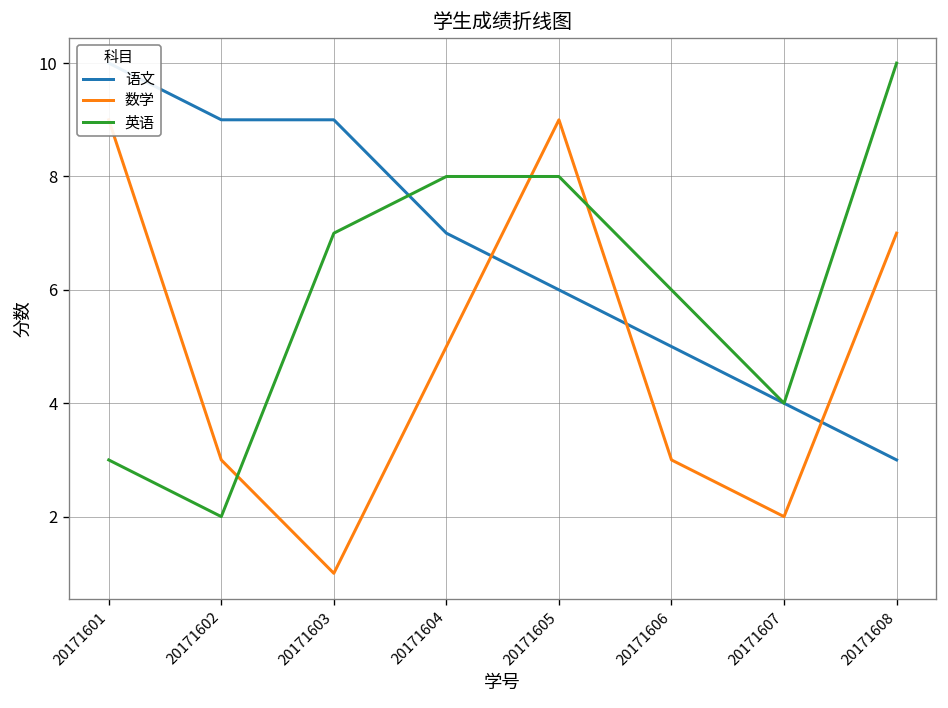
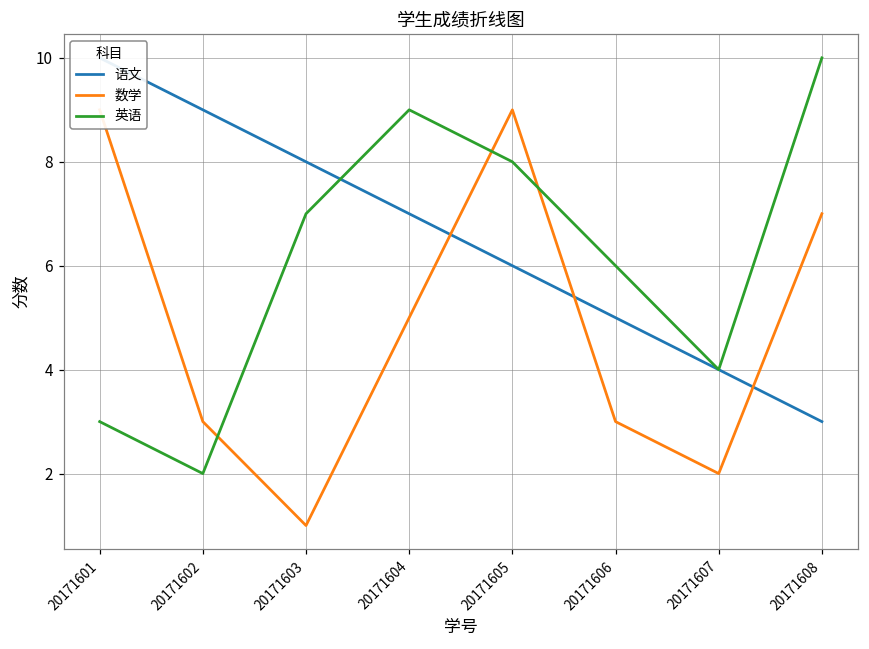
  {
    "语文": {
      "20171602": 9,
-     "20171603": 9,
+     "20171603": 8,
      "20171604": 7,
      "20171605": 6,
      "20171606": 5,
      "20171608": 3
    },
    "数学": {
      "20171602": 3,
      "20171603": 1,
      "20171604": 5,
      "20171605": 9,
      "20171606": 3,
      "20171607": 2,
      "20171608": 7
    },
    "英语": {
      "20171601": 3,
      "20171602": 2,
      "20171603": 7,
-     "20171604": 8,
+     "20171604": 9,
      "20171605": 8,
      "20171606": 6,
      "20171608": 10
    }
  }
